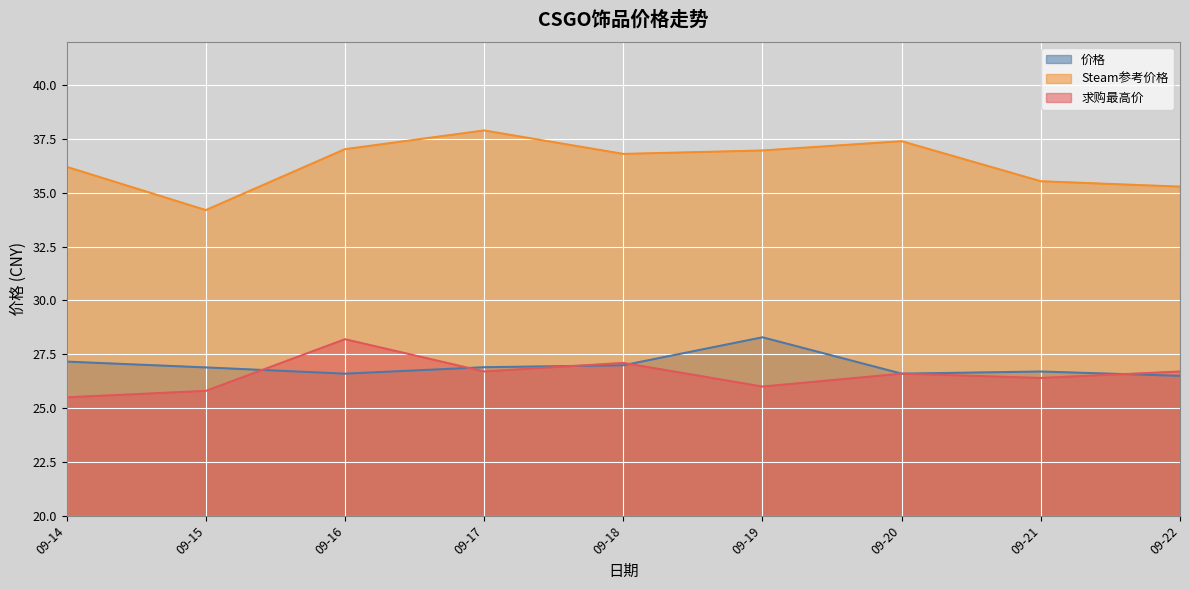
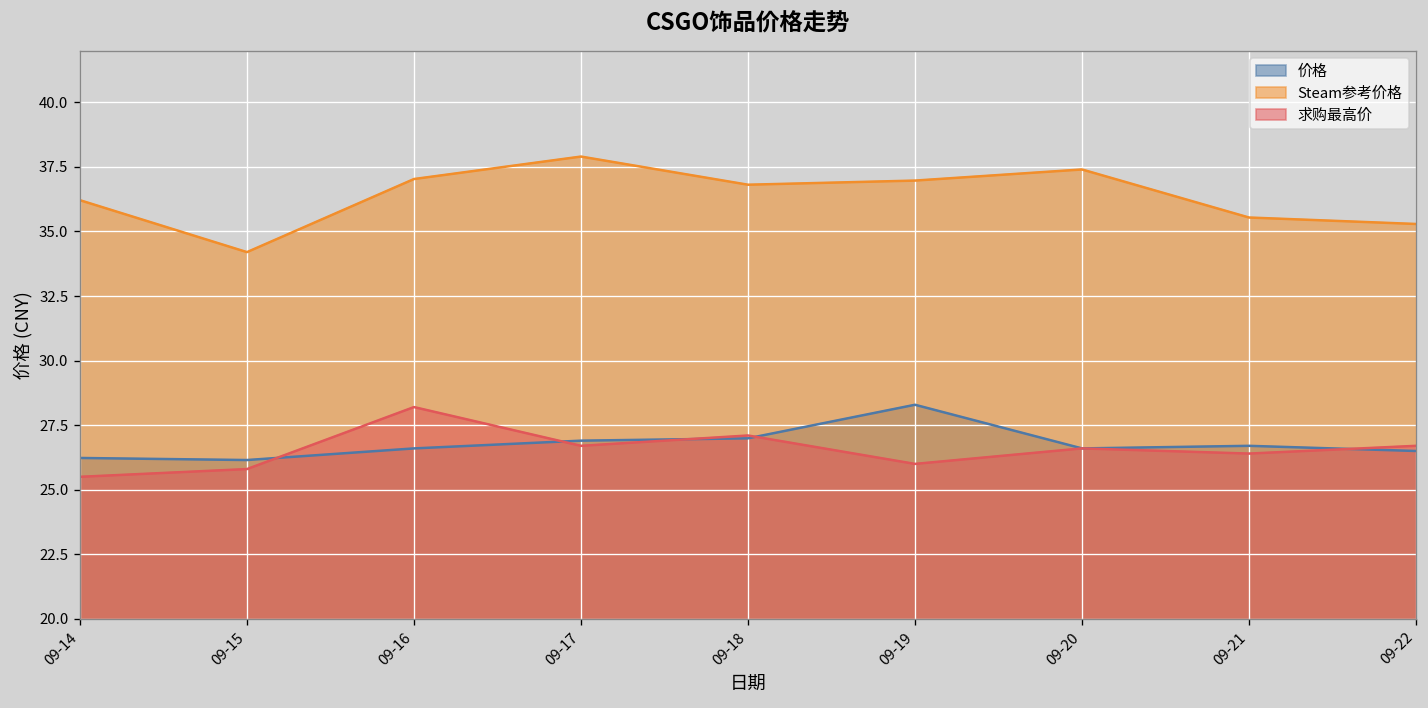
  {
    "价格": {
-     "09-14": 27.2,
-     "09-15": 26.9,
+     "09-14": 26.2,
+     "09-15": 26.2,
      "09-16": 26.6,
      "09-17": 26.9,
      "09-19": 28.3,
      "09-21": 26.7,
      "09-22": 26.5
    },
    "Steam参考价格": {
      "09-14": 36.2,
      "09-15": 34.2,
      "09-16": 37.0,
      "09-17": 37.9,
      "09-18": 36.8,
      "09-19": 37.0,
      "09-20": 37.4,
      "09-21": 35.5,
      "09-22": 35.3
    },
    "求购最高价": {
      "09-14": 25.5,
      "09-15": 25.8,
      "09-16": 28.2,
      "09-17": 26.7,
      "09-19": 26.0,
      "09-21": 26.4,
      "09-22": 26.7
    }
  }
